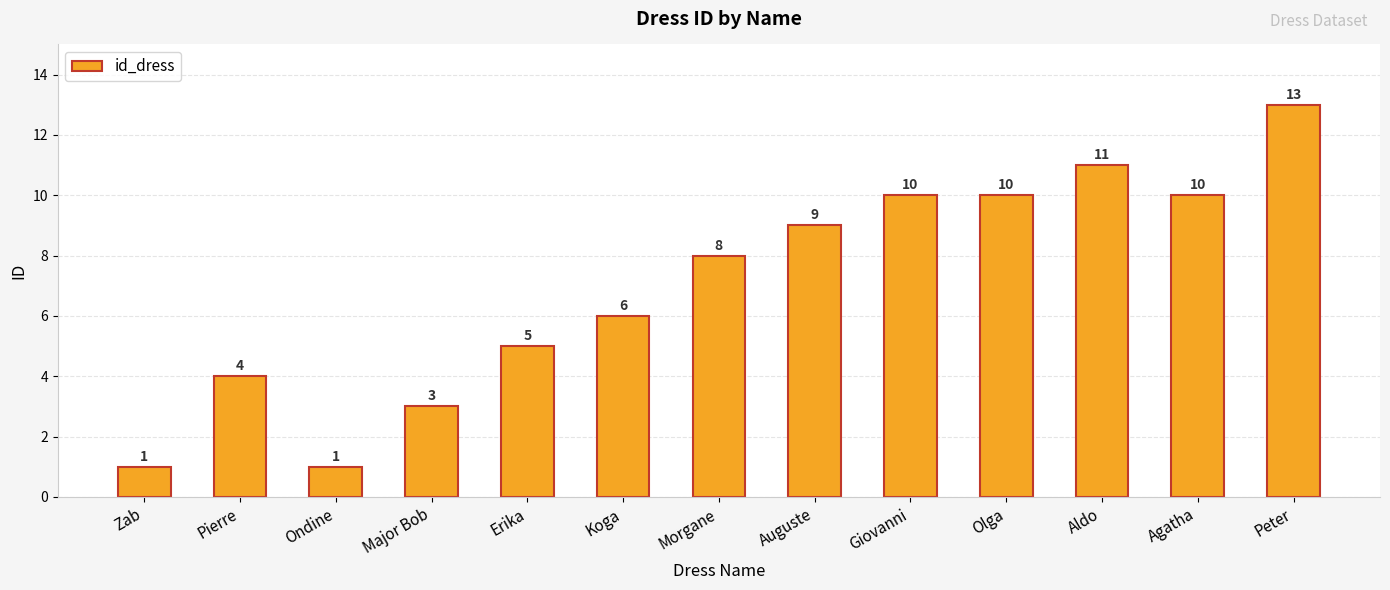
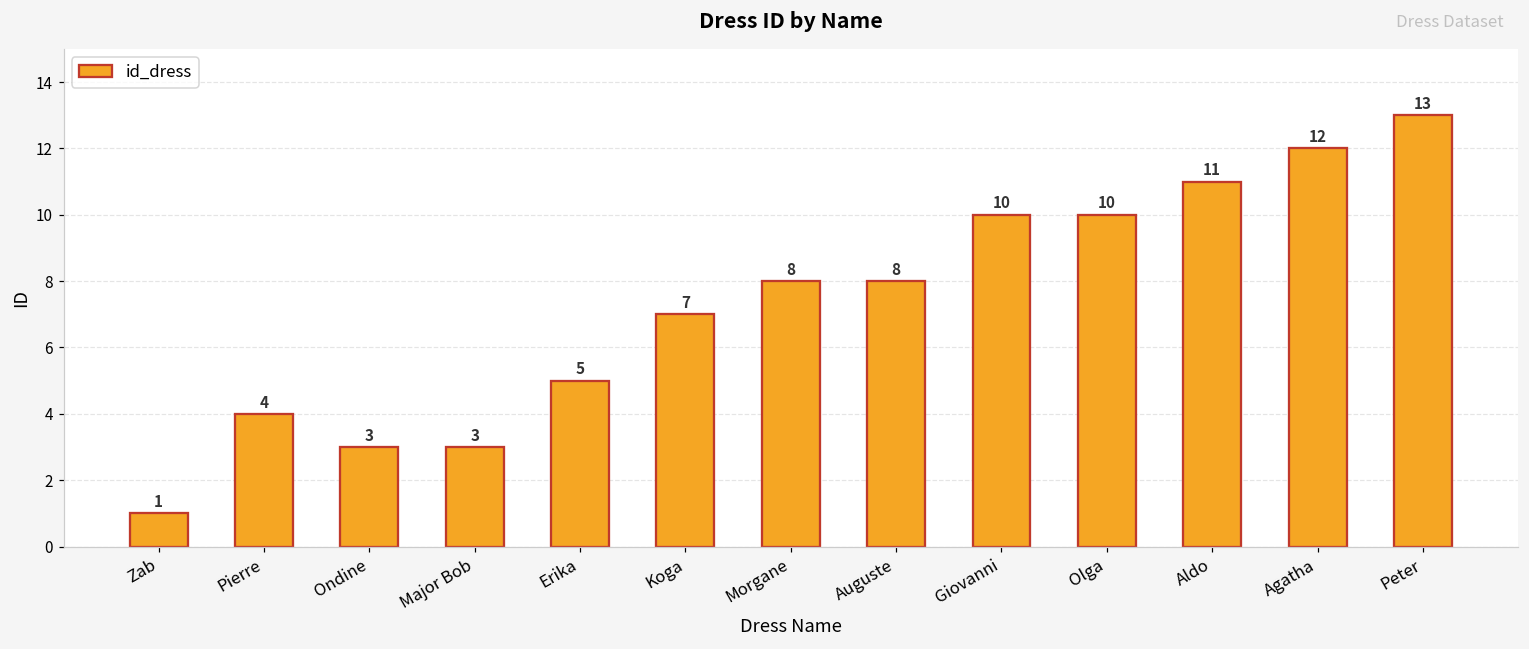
  {
    "Zab": 1,
    "Pierre": 4,
-   "Ondine": 1,
+   "Ondine": 3,
    "Major Bob": 3,
    "Erika": 5,
-   "Koga": 6,
+   "Koga": 7,
    "Morgane": 8,
-   "Auguste": 9,
+   "Auguste": 8,
    "Giovanni": 10,
    "Olga": 10,
    "Aldo": 11,
-   "Agatha": 10,
+   "Agatha": 12,
    "Peter": 13
  }
